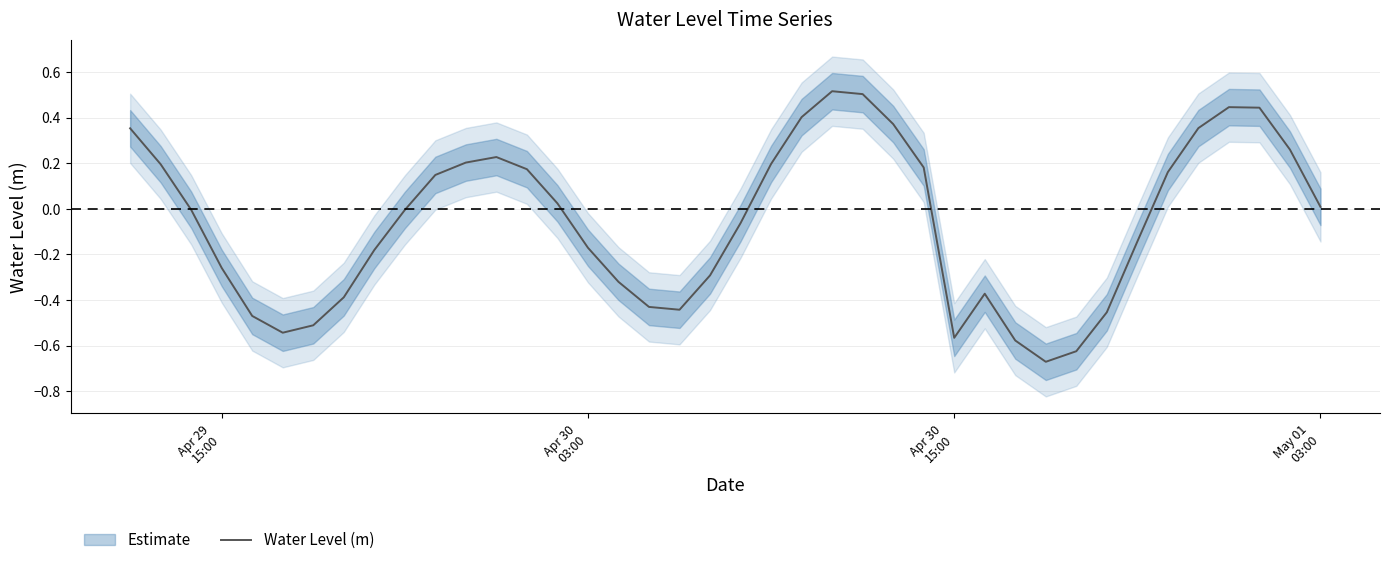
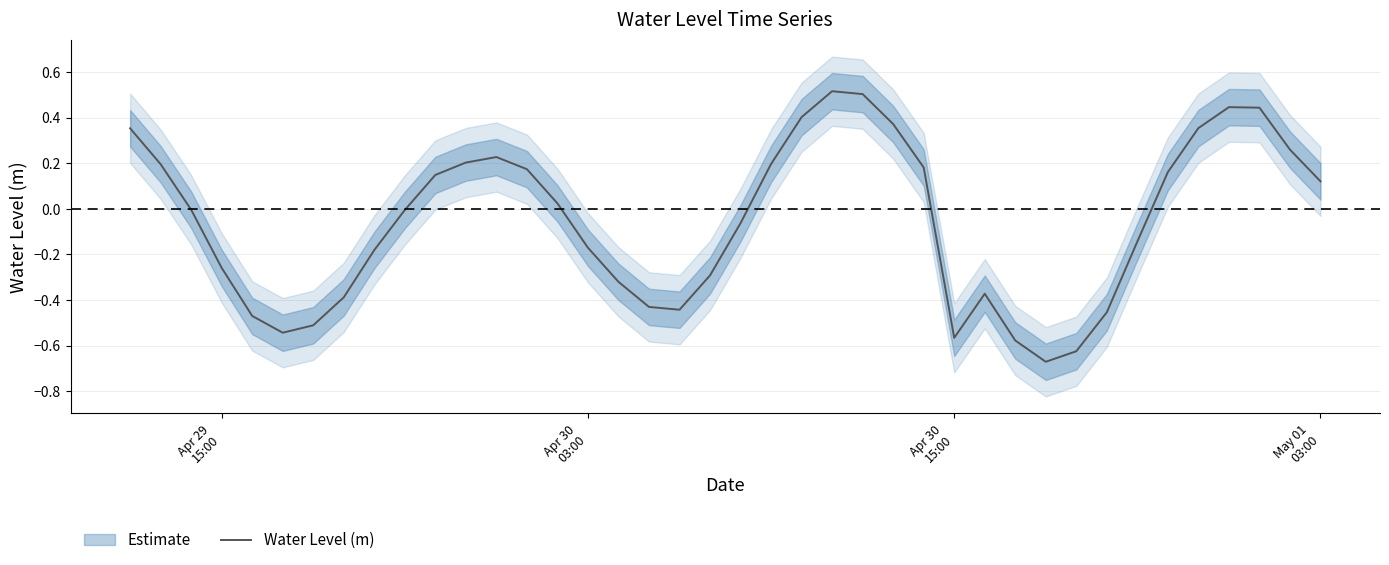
  {
    "Water Level (m)": {
      "Apr 29 15:00": -0.26,
      "Apr 30 03:00": -0.17,
      "Apr 30 15:00": -0.57,
-     "May 01 03:00": 0.01
+     "May 01 03:00": 0.12
    }
  }
